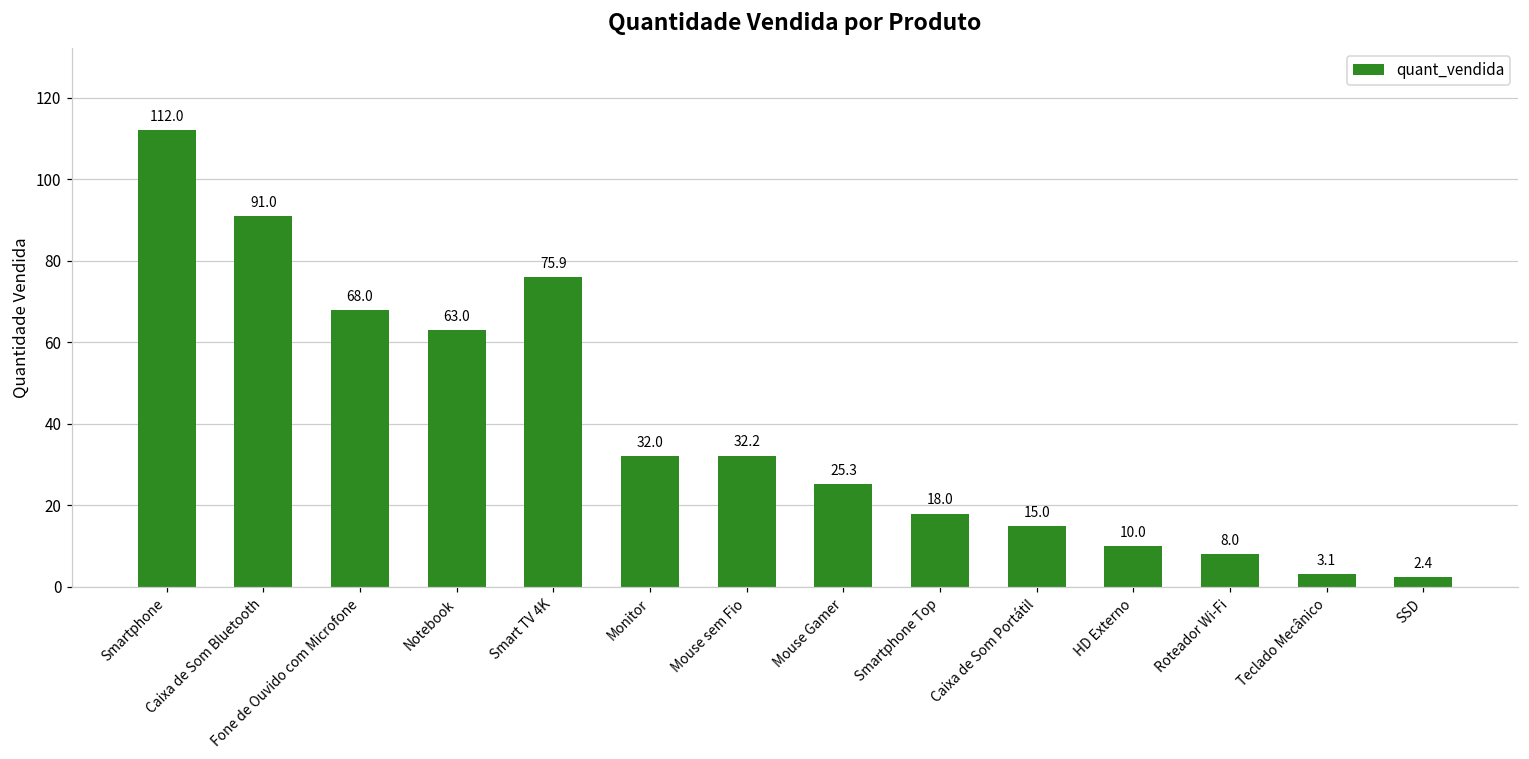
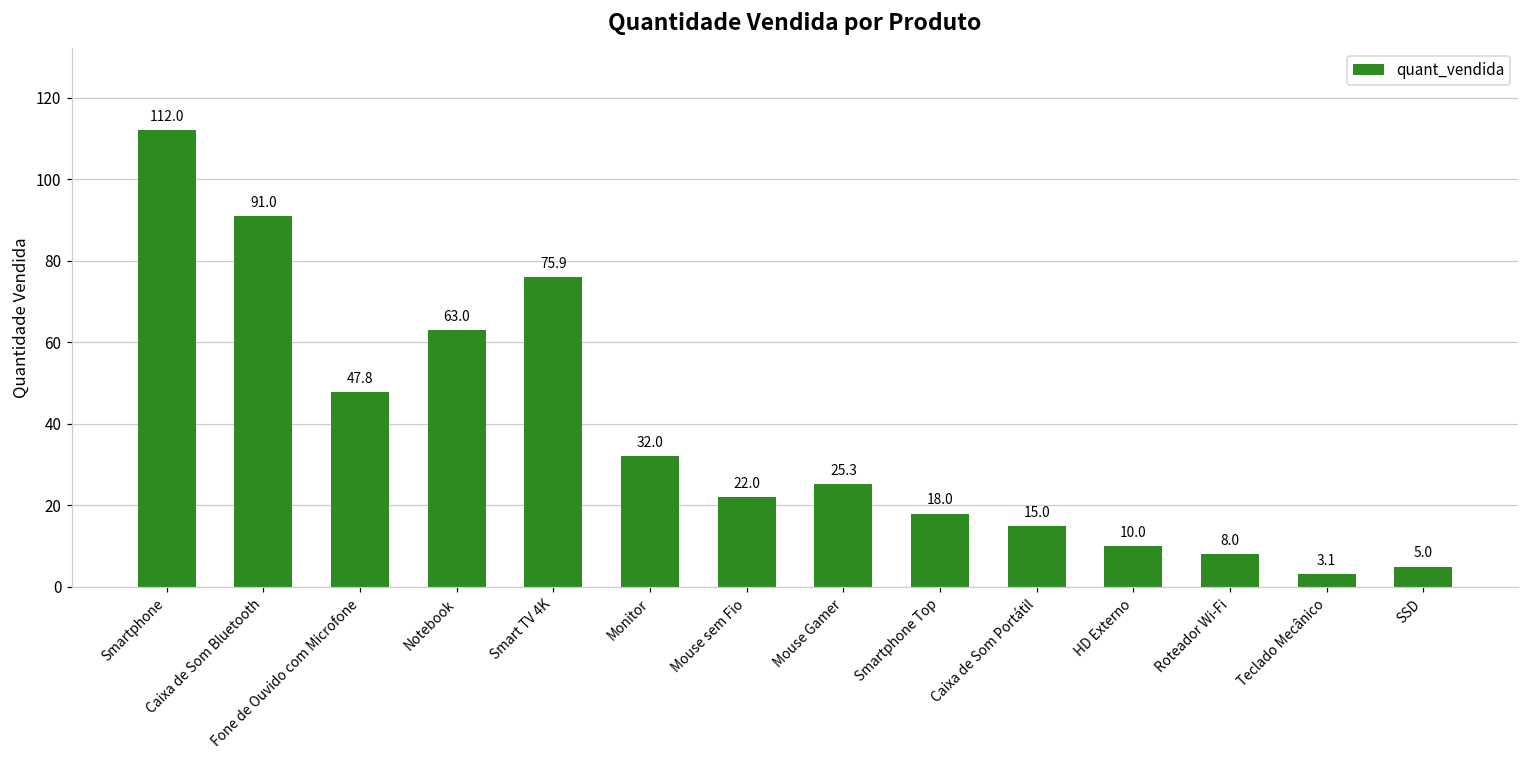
  {
    "Smartphone": 112.0,
    "Caixa de Som Bluetooth": 91.0,
-   "Fone de Ouvido com Microfone": 68.0,
+   "Fone de Ouvido com Microfone": 47.8,
    "Notebook": 63.0,
    "Smart TV 4K": 75.9,
    "Monitor": 32.0,
-   "Mouse sem Fio": 32.2,
+   "Mouse sem Fio": 22.0,
    "Mouse Gamer": 25.3,
    "Smartphone Top": 18.0,
    "Caixa de Som Portátil": 15.0,
    "HD Externo": 10.0,
    "Roteador Wi-Fi": 8.0,
    "Teclado Mecânico": 3.1,
-   "SSD": 2.4
+   "SSD": 5.0
  }
